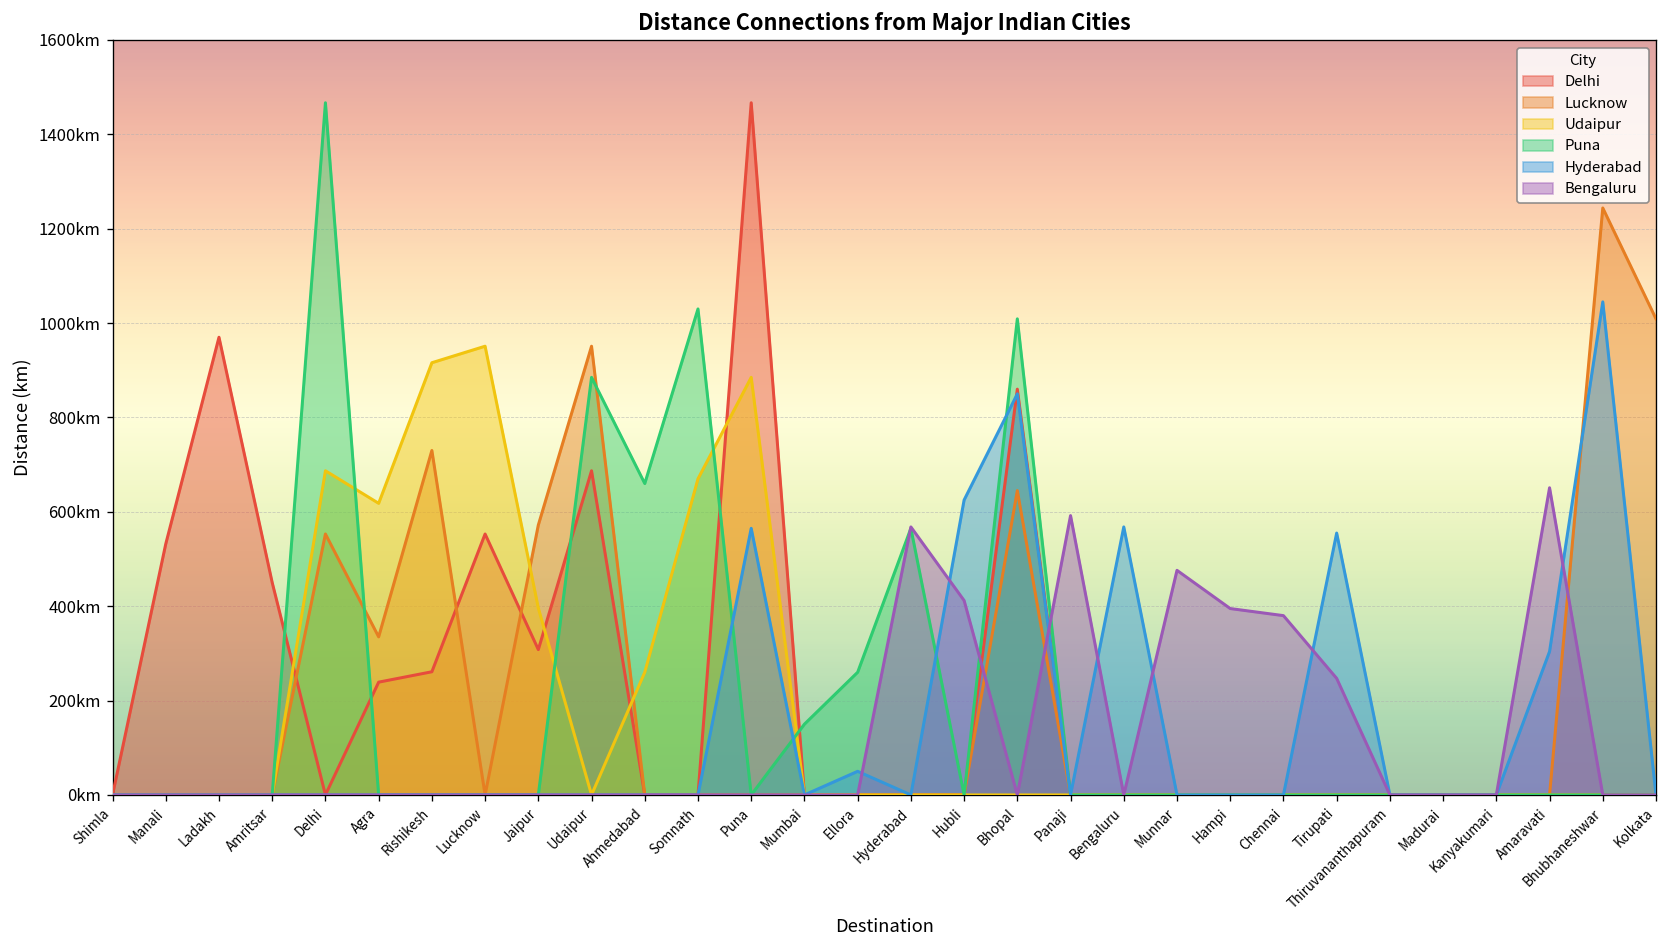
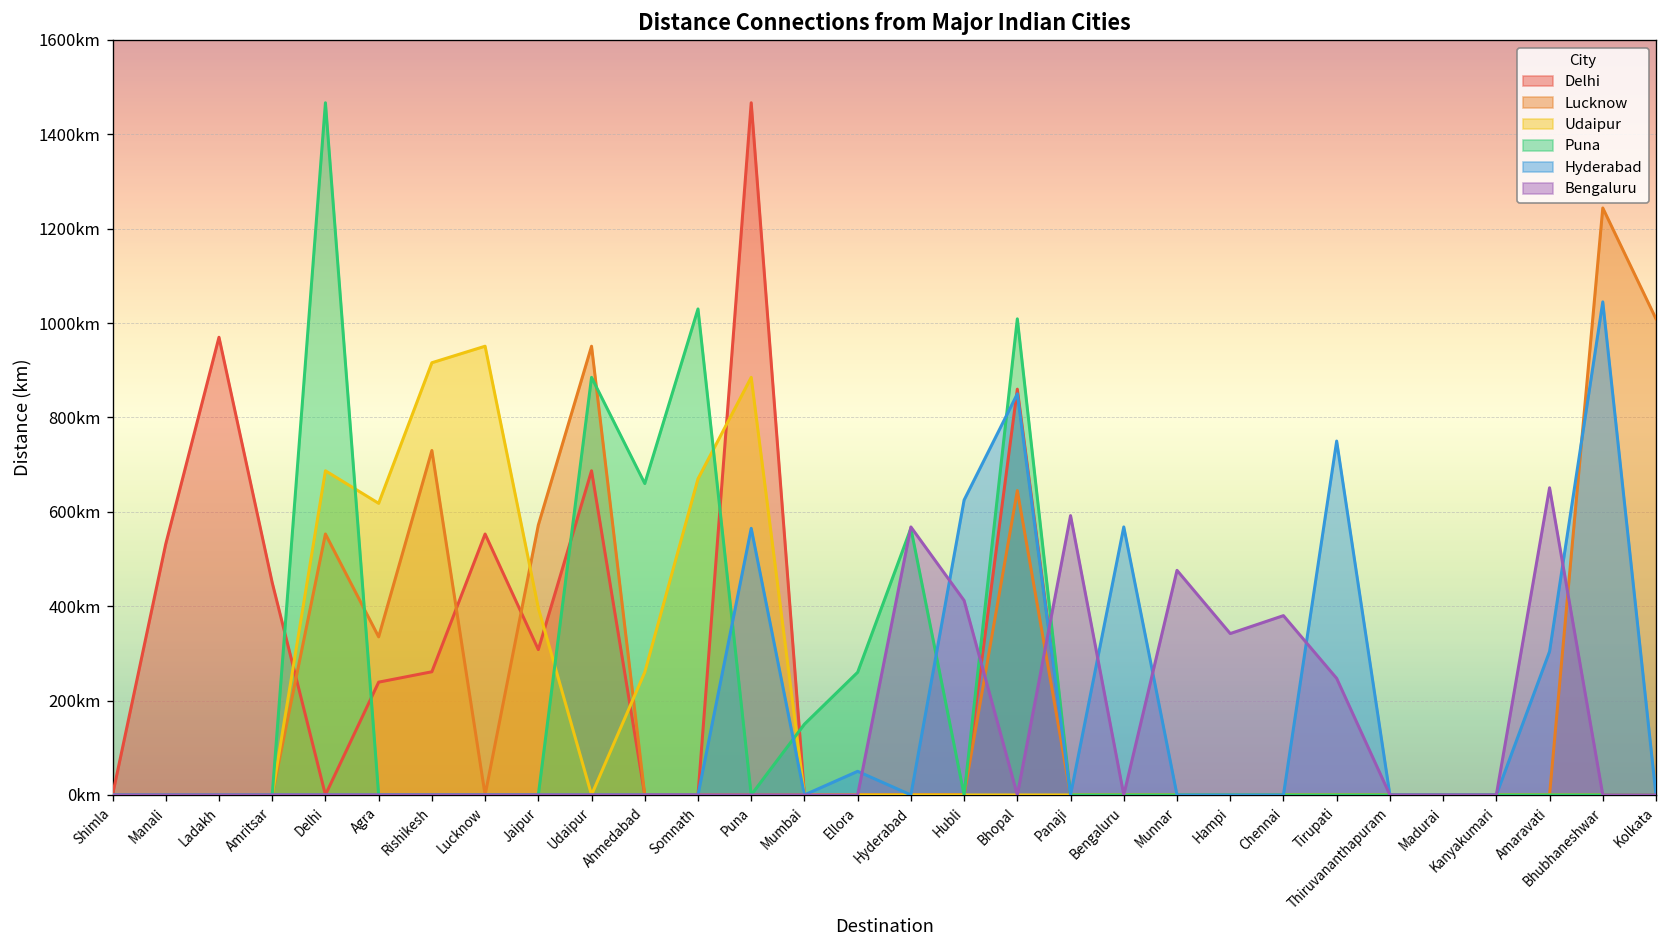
  {
    "Puna": {
      "Delhi": "1470km",
      "Udaipur": "890km",
      "Ahmedabad": "660km",
      "Somnath": "1030km",
      "Mumbai": "150km",
      "Ellora": "260km",
      "Bhopal": "1010km"
    },
    "Hyderabad": {
      "Puna": "570km",
      "Ellora": "50km",
      "Hubli": "630km",
      "Bhopal": "850km",
      "Bengaluru": "570km",
-     "Tirupati": "560km",
+     "Tirupati": "750km",
      "Amaravati": "300km",
      "Bhubhaneshwar": "1050km"
    },
    "Bengaluru": {
      "Hubli": "410km",
      "Panaji": "590km",
      "Munnar": "480km",
-     "Hampi": "400km",
+     "Hampi": "340km",
      "Chennai": "380km",
      "Tirupati": "250km",
      "Amaravati": "650km"
    }
  }
